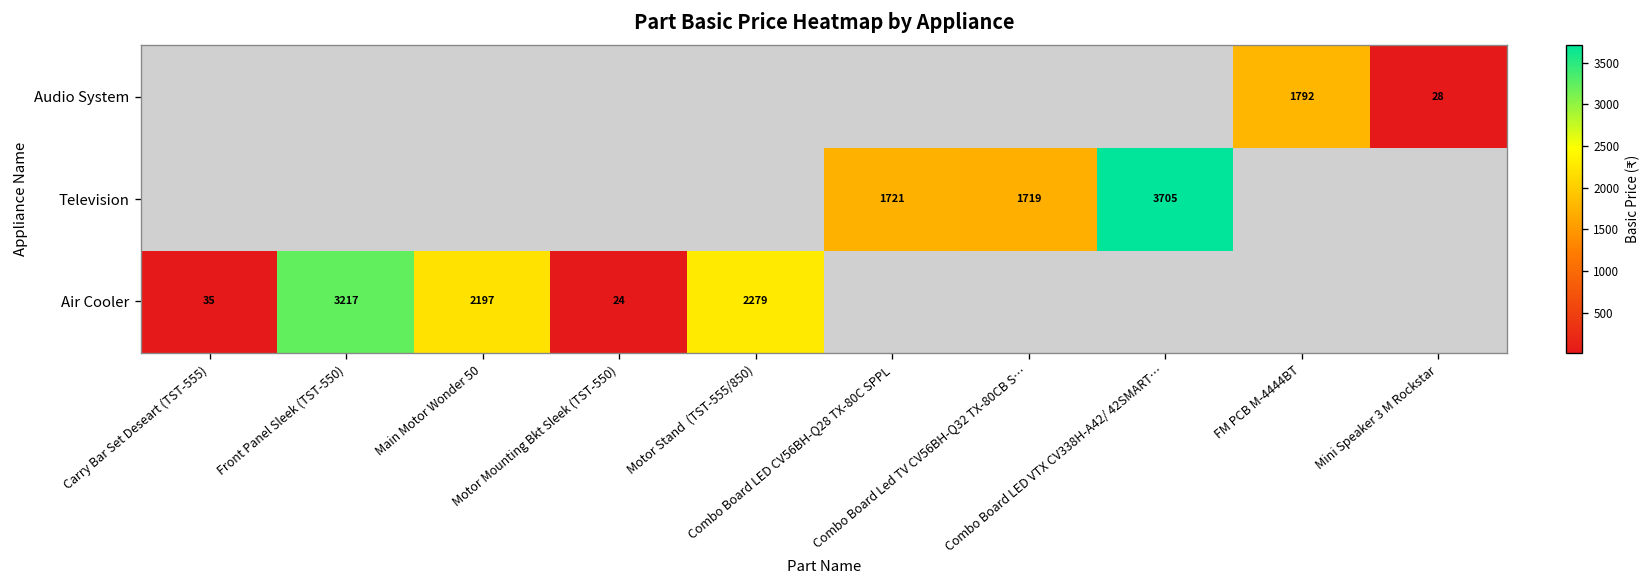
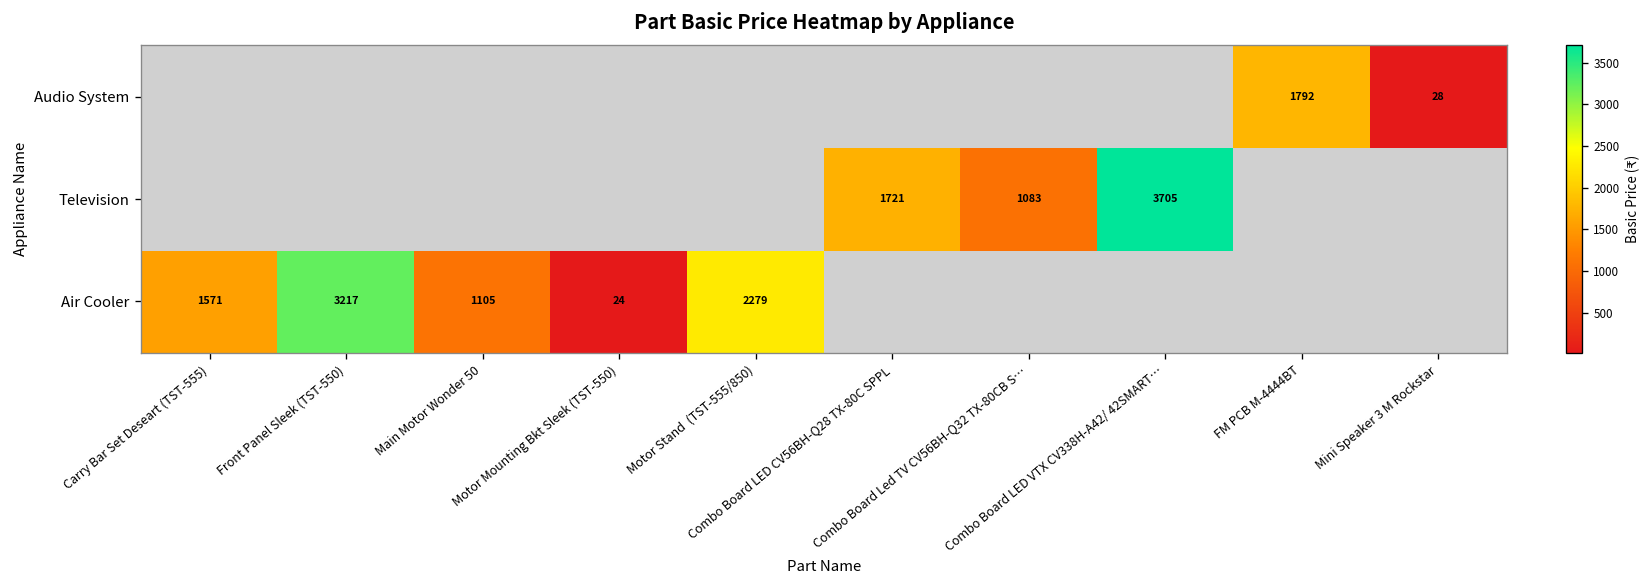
  {
    "Audio System": {
      "FM PCB M-4444BT": 1792,
      "Mini Speaker 3 M Rockstar": 28
    },
    "Television": {
      "Combo Board LED CV56BH-Q28 TX-80C SPPL": 1721,
-     "Combo Board Led TV CV56BH-Q32 TX-80CB S…": 1719,
+     "Combo Board Led TV CV56BH-Q32 TX-80CB S…": 1083,
      "Combo Board LED VTX CV338H-A42/ 42SMART…": 3705
    },
    "Air Cooler": {
-     "Carry Bar Set Deseart (TST-555)": 35,
+     "Carry Bar Set Deseart (TST-555)": 1571,
      "Front Panel Sleek (TST-550)": 3217,
-     "Main Motor Wonder 50": 2197,
+     "Main Motor Wonder 50": 1105,
      "Motor Mounting Bkt Sleek (TST-550)": 24,
      "Motor Stand (TST-555/850)": 2279
    }
  }
